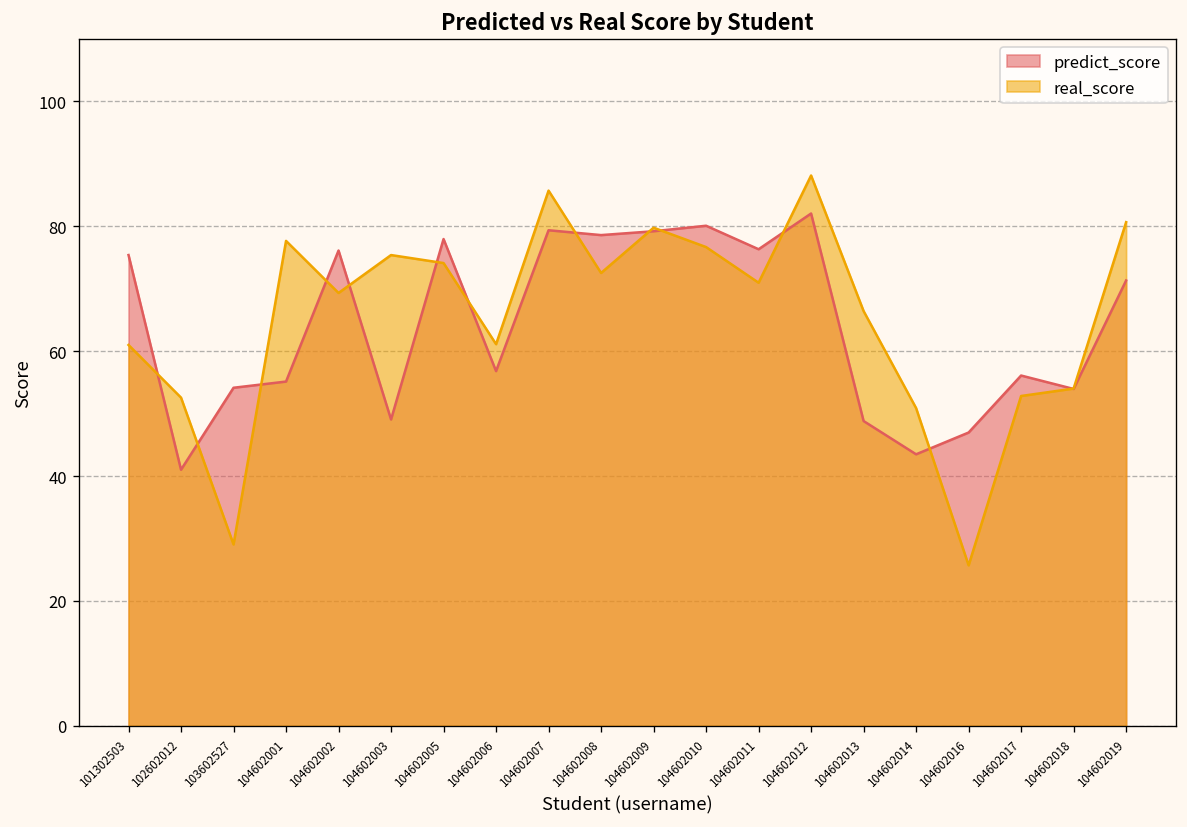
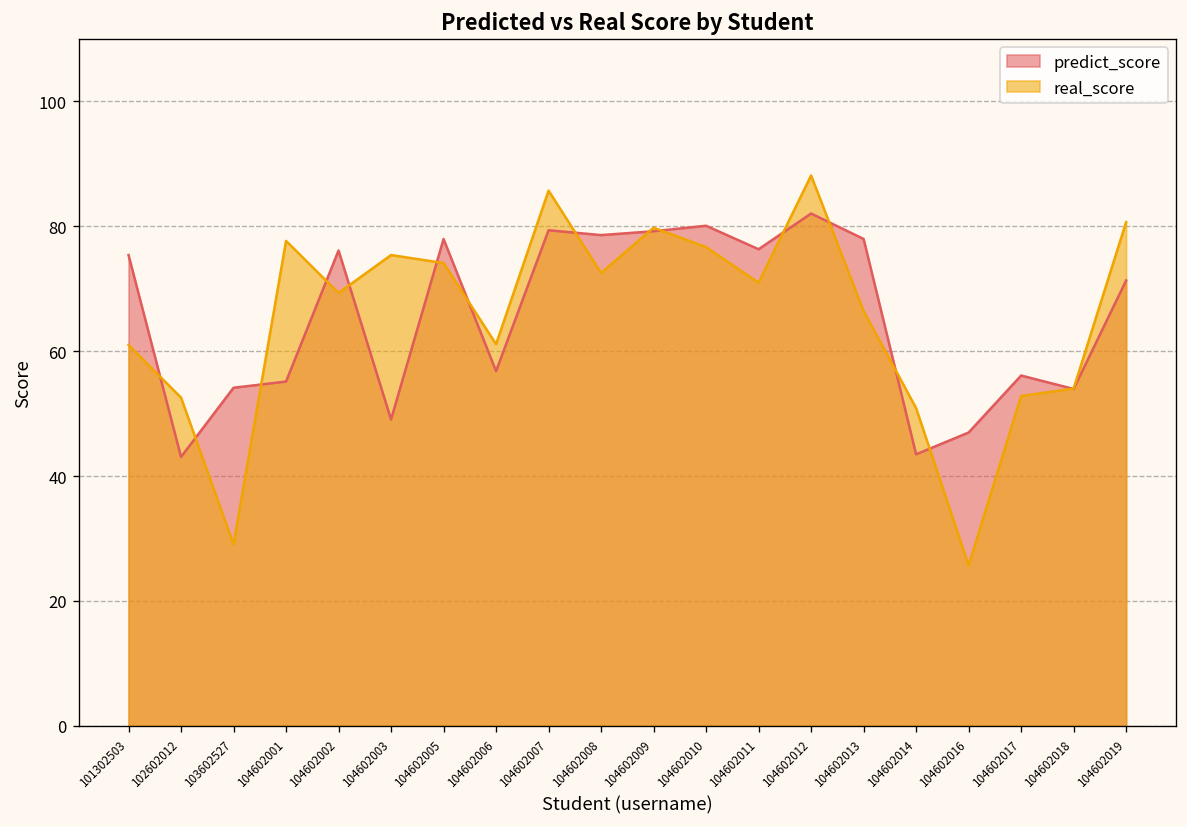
  {
    "predict_score": {
      "101302503": 75,
-     "102602012": 41,
+     "102602012": 43,
      "103602527": 54,
      "104602001": 55,
      "104602002": 76,
      "104602003": 49,
      "104602005": 78,
      "104602006": 57,
      "104602007": 79,
      "104602008": 79,
      "104602009": 79,
      "104602010": 80,
      "104602011": 76,
      "104602012": 82,
-     "104602013": 49,
+     "104602013": 78,
      "104602014": 43,
      "104602016": 47,
      "104602017": 56,
      "104602019": 71
    },
    "real_score": {
      "101302503": 61,
      "102602012": 53,
      "103602527": 29,
      "104602001": 78,
      "104602002": 69,
      "104602003": 75,
      "104602005": 74,
      "104602006": 61,
      "104602007": 86,
      "104602008": 73,
      "104602009": 80,
      "104602010": 77,
      "104602011": 71,
      "104602012": 88,
      "104602013": 66,
      "104602014": 51,
      "104602016": 26,
      "104602017": 53,
      "104602019": 81
    }
  }
